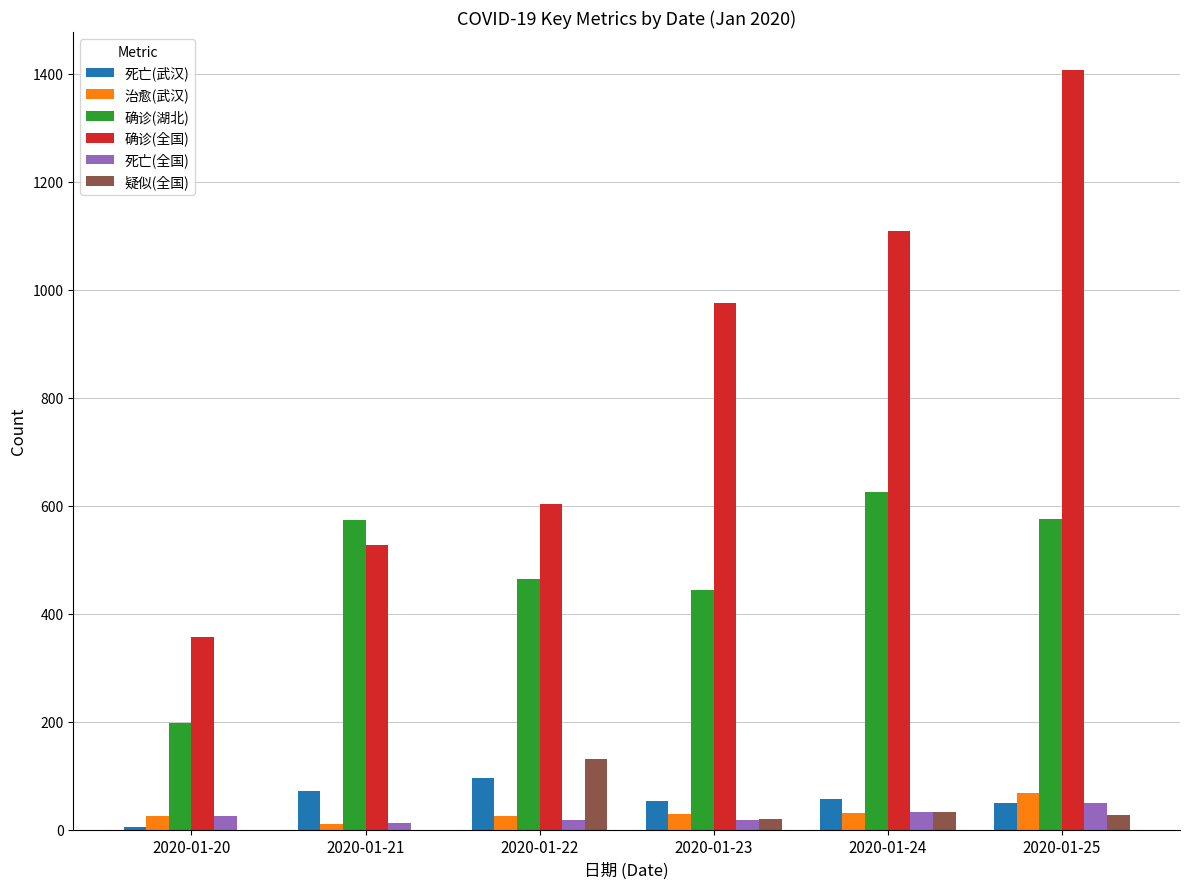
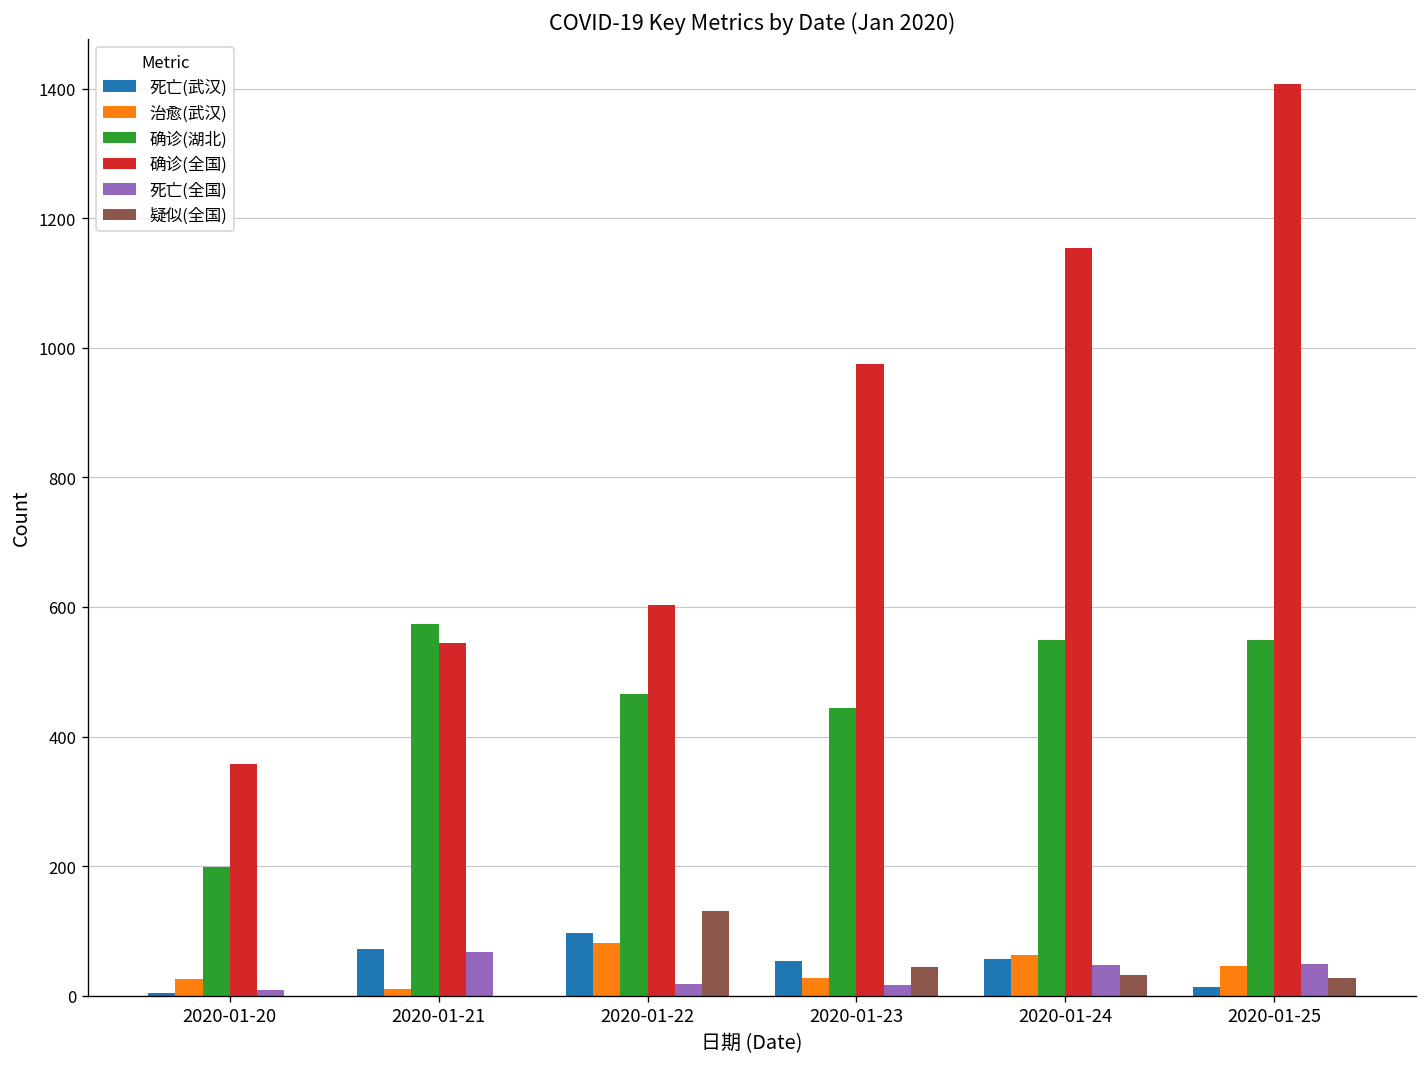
  {
    "死亡(武汉)": {
      "2020-01-21": 70,
      "2020-01-22": 100,
      "2020-01-23": 50,
      "2020-01-24": 60,
-     "2020-01-25": 50
+     "2020-01-25": 10
    },
    "治愈(武汉)": {
      "2020-01-20": 30,
      "2020-01-21": 10,
-     "2020-01-22": 30,
+     "2020-01-22": 80,
      "2020-01-23": 30,
-     "2020-01-24": 30,
-     "2020-01-25": 70
+     "2020-01-24": 60,
+     "2020-01-25": 50
    },
    "确诊(湖北)": {
      "2020-01-20": 200,
      "2020-01-21": 570,
      "2020-01-22": 470,
      "2020-01-23": 440,
-     "2020-01-24": 630,
-     "2020-01-25": 580
+     "2020-01-24": 550,
+     "2020-01-25": 550
    },
    "确诊(全国)": {
      "2020-01-20": 360,
-     "2020-01-21": 530,
+     "2020-01-21": 540,
      "2020-01-22": 600,
      "2020-01-23": 980,
-     "2020-01-24": 1110,
+     "2020-01-24": 1150,
      "2020-01-25": 1410
    },
    "死亡(全国)": {
-     "2020-01-20": 30,
-     "2020-01-21": 10,
+     "2020-01-20": 10,
+     "2020-01-21": 70,
      "2020-01-22": 20,
      "2020-01-23": 20,
-     "2020-01-24": 30,
+     "2020-01-24": 50,
      "2020-01-25": 50
    },
    "疑似(全国)": {
      "2020-01-20": 0,
      "2020-01-21": 0,
      "2020-01-22": 130,
-     "2020-01-23": 20,
+     "2020-01-23": 50,
      "2020-01-24": 30,
      "2020-01-25": 30
    }
  }
